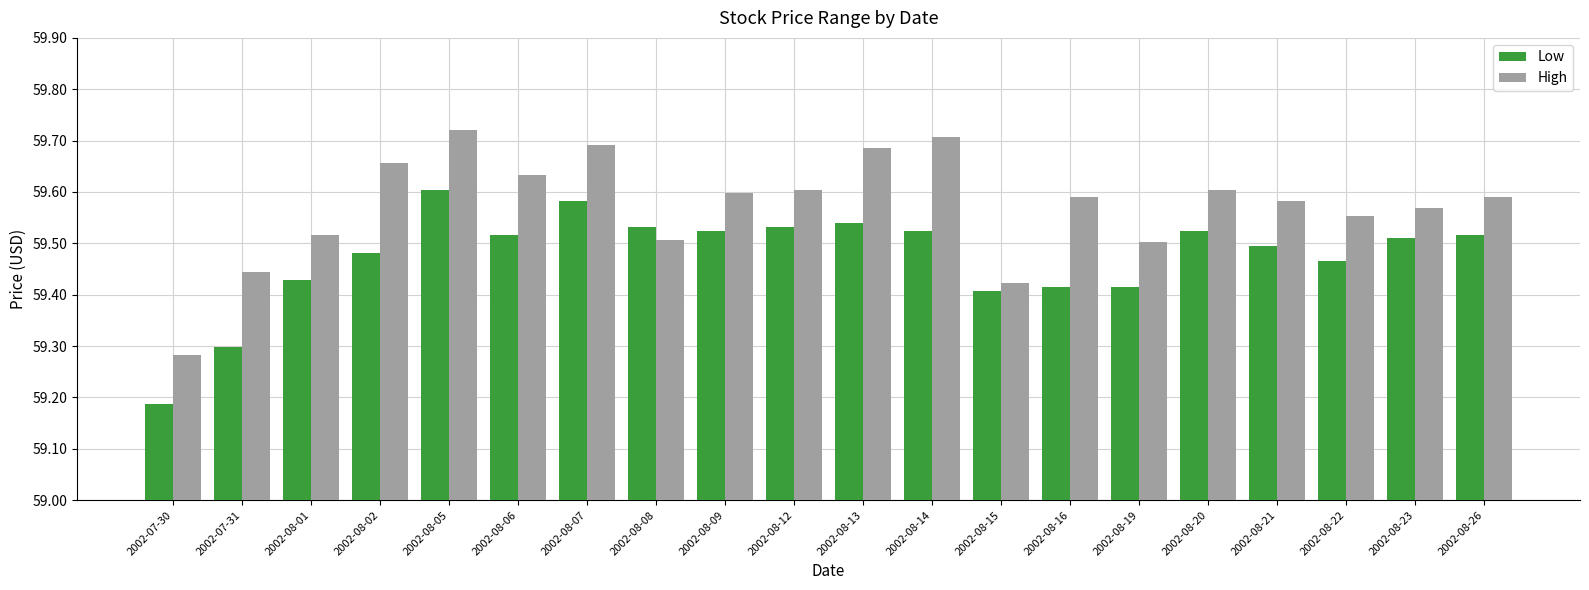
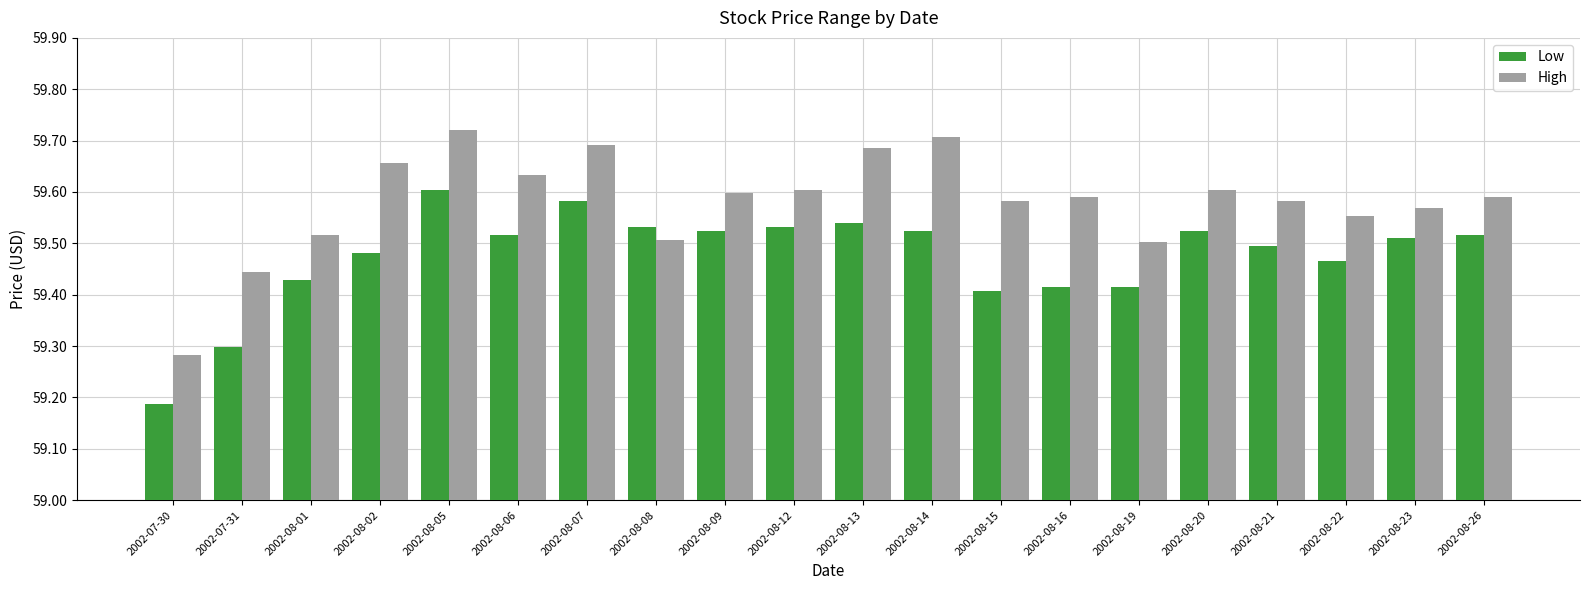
  {
    "Low": {
      "2002-07-30": 59.19,
      "2002-07-31": 59.30,
      "2002-08-01": 59.43,
      "2002-08-02": 59.48,
      "2002-08-05": 59.60,
      "2002-08-06": 59.52,
      "2002-08-07": 59.58,
      "2002-08-08": 59.53,
      "2002-08-09": 59.52,
      "2002-08-12": 59.53,
      "2002-08-13": 59.54,
      "2002-08-14": 59.52,
      "2002-08-15": 59.41,
      "2002-08-16": 59.41,
      "2002-08-19": 59.41,
      "2002-08-20": 59.52,
      "2002-08-21": 59.49,
      "2002-08-22": 59.47,
      "2002-08-23": 59.51,
      "2002-08-26": 59.52
    },
    "High": {
      "2002-07-30": 59.28,
      "2002-07-31": 59.44,
      "2002-08-01": 59.52,
      "2002-08-02": 59.66,
      "2002-08-05": 59.72,
      "2002-08-06": 59.63,
      "2002-08-07": 59.69,
      "2002-08-08": 59.51,
      "2002-08-09": 59.60,
      "2002-08-12": 59.60,
      "2002-08-13": 59.68,
      "2002-08-14": 59.71,
-     "2002-08-15": 59.42,
+     "2002-08-15": 59.58,
      "2002-08-16": 59.59,
      "2002-08-19": 59.50,
      "2002-08-20": 59.60,
      "2002-08-21": 59.58,
      "2002-08-22": 59.55,
      "2002-08-23": 59.57,
      "2002-08-26": 59.59
    }
  }
